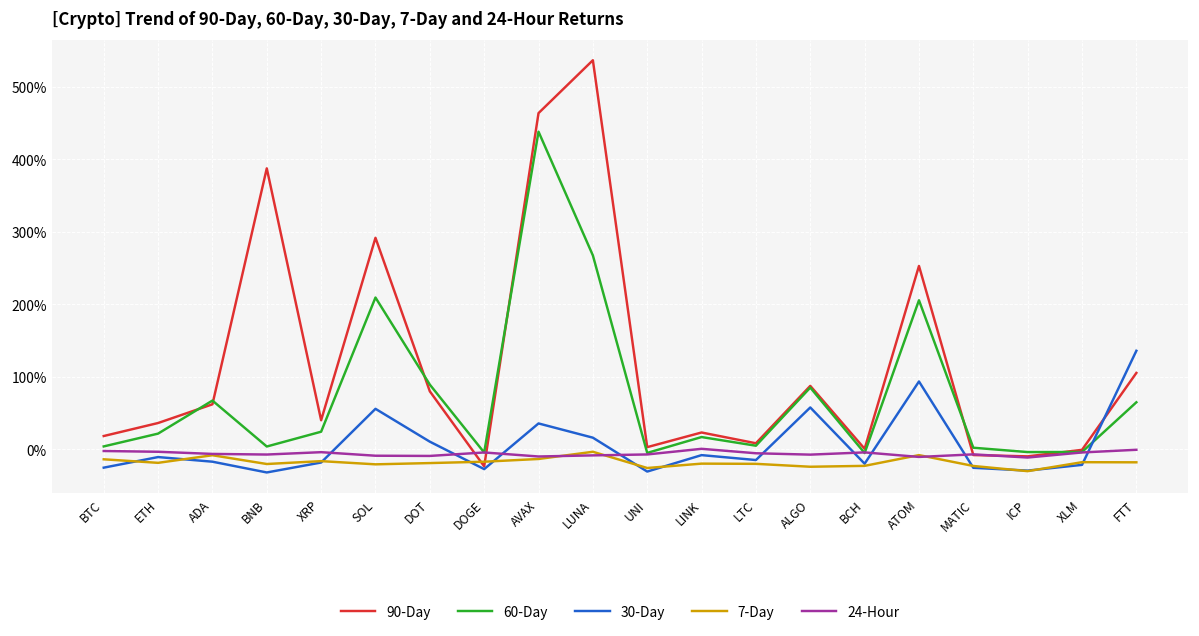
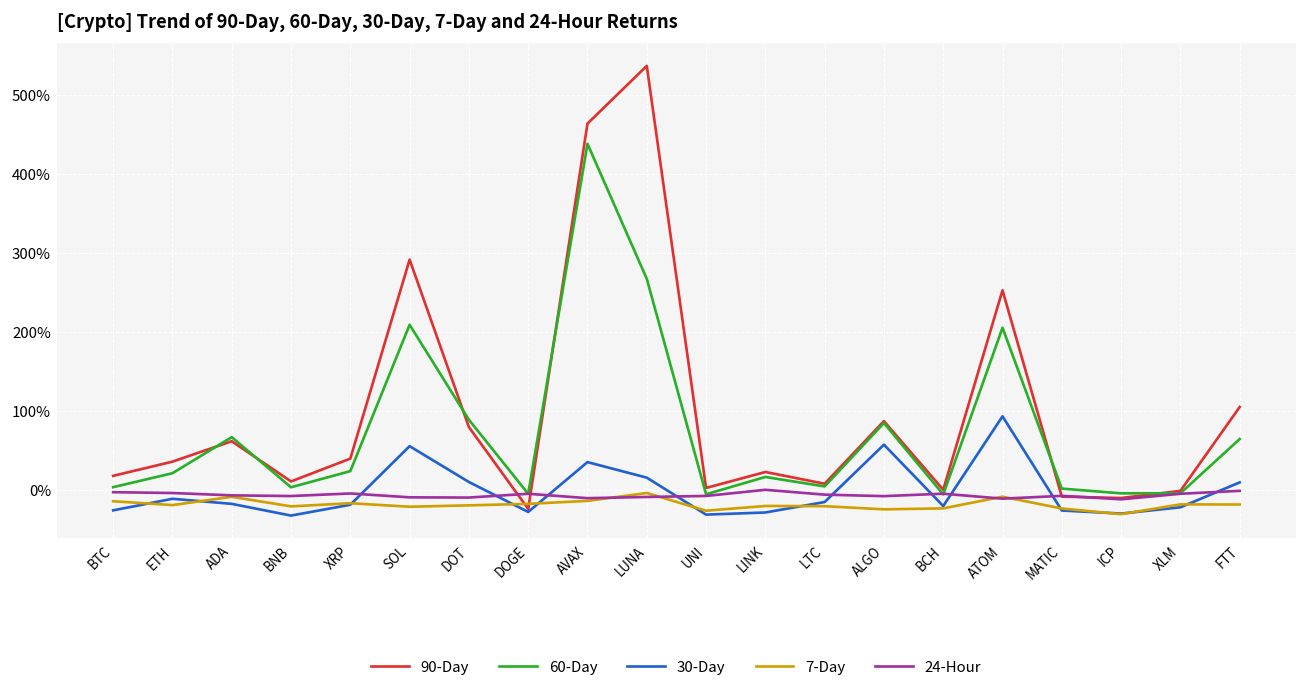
  {
    "90-Day": {
      "BTC": "20%",
      "ETH": "40%",
      "ADA": "60%",
-     "BNB": "390%",
+     "BNB": "10%",
      "XRP": "40%",
      "SOL": "290%",
      "DOT": "80%",
      "AVAX": "460%",
      "LUNA": "540%",
      "UNI": "0%",
      "LINK": "20%",
      "BCH": "0%",
      "ATOM": "250%",
      "FTT": "110%"
    },
    "60-Day": {
      "BTC": "0%",
      "ETH": "20%",
      "ADA": "70%",
      "BNB": "0%",
      "XRP": "20%",
      "SOL": "210%",
      "DOT": "90%",
      "AVAX": "440%",
      "LUNA": "270%",
      "LINK": "20%",
      "ATOM": "210%",
      "MATIC": "0%",
      "ICP": "0%",
      "FTT": "60%"
    },
    "30-Day": {
      "BTC": "-30%",
      "ETH": "-10%",
      "ADA": "-20%",
      "BNB": "-30%",
      "SOL": "60%",
      "DOT": "10%",
      "AVAX": "40%",
      "LUNA": "20%",
      "UNI": "-30%",
-     "LINK": "-10%",
+     "LINK": "-30%",
      "LTC": "-20%",
      "ALGO": "60%",
      "ATOM": "90%",
-     "FTT": "140%"
+     "FTT": "10%"
    },
    "7-Day": {
      "BTC": "-10%",
      "ETH": "-20%",
      "BNB": "-20%",
      "SOL": "-20%",
      "DOT": "-20%",
      "DOGE": "-20%",
      "LUNA": "0%",
      "UNI": "-30%",
      "LINK": "-20%",
      "LTC": "-20%",
      "ALGO": "-20%",
      "FTT": "-20%"
    },
    "24-Hour": {
      "BTC": "0%",
      "ETH": "0%",
      "BNB": "-10%",
      "XRP": "0%",
      "SOL": "-10%",
      "DOT": "-10%",
      "LUNA": "-10%",
      "LINK": "0%",
      "LTC": "-10%",
      "ALGO": "-10%",
      "FTT": "0%"
    }
  }
